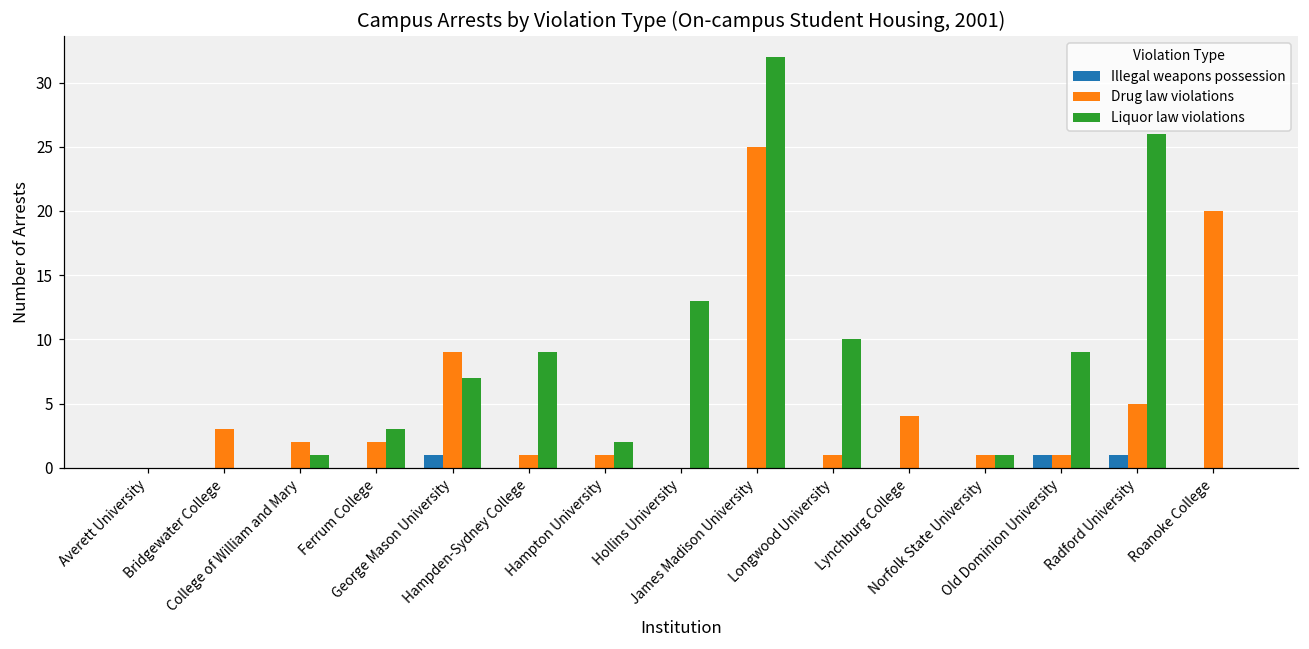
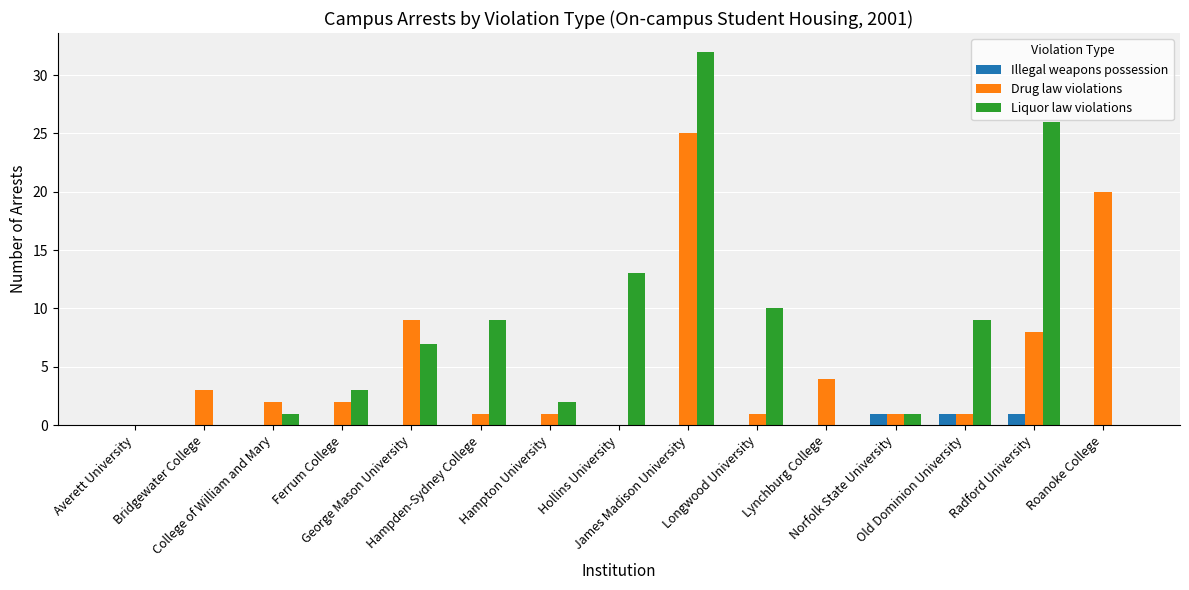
  {
    "Illegal weapons possession": {
      "Averett University": 0,
      "Bridgewater College": 0,
      "College of William and Mary": 0,
      "Ferrum College": 0,
-     "George Mason University": 1,
+     "George Mason University": 0,
      "Hampden-Sydney College": 0,
      "Hampton University": 0,
      "Hollins University": 0,
      "James Madison University": 0,
      "Longwood University": 0,
      "Lynchburg College": 0,
-     "Norfolk State University": 0,
+     "Norfolk State University": 1,
      "Old Dominion University": 1,
      "Radford University": 1,
      "Roanoke College": 0
    },
    "Drug law violations": {
      "Averett University": 0,
      "Bridgewater College": 3,
      "College of William and Mary": 2,
      "Ferrum College": 2,
      "George Mason University": 9,
      "Hampden-Sydney College": 1,
      "Hampton University": 1,
      "Hollins University": 0,
      "James Madison University": 25,
      "Longwood University": 1,
      "Lynchburg College": 4,
      "Norfolk State University": 1,
      "Old Dominion University": 1,
-     "Radford University": 5,
+     "Radford University": 8,
      "Roanoke College": 20
    },
    "Liquor law violations": {
      "Averett University": 0,
      "Bridgewater College": 0,
      "College of William and Mary": 1,
      "Ferrum College": 3,
      "George Mason University": 7,
      "Hampden-Sydney College": 9,
      "Hampton University": 2,
      "Hollins University": 13,
      "James Madison University": 32,
      "Longwood University": 10,
      "Lynchburg College": 0,
      "Norfolk State University": 1,
      "Old Dominion University": 9,
      "Radford University": 26,
      "Roanoke College": 0
    }
  }
